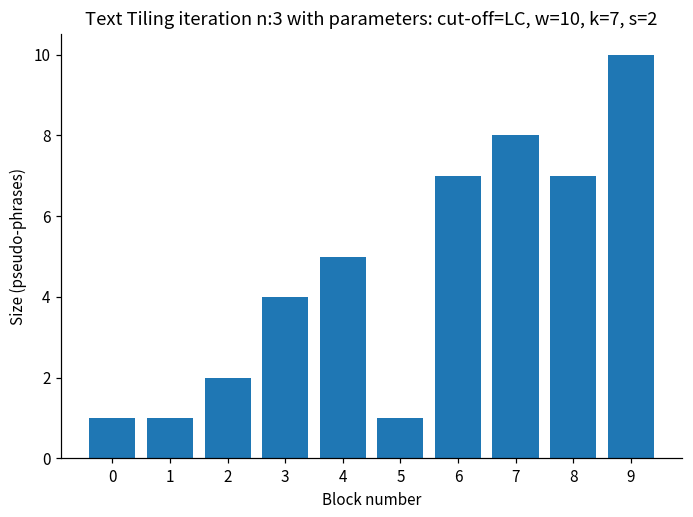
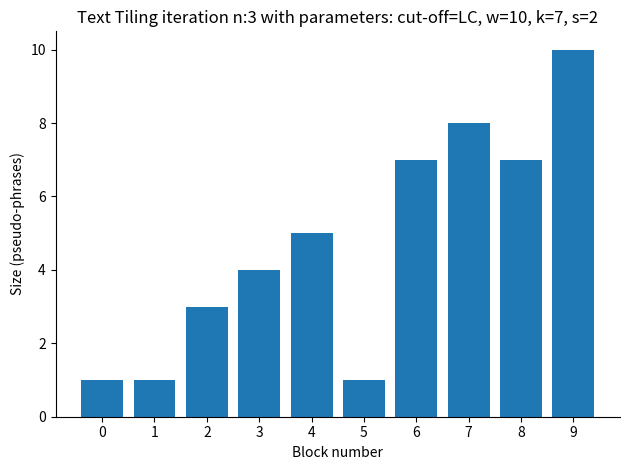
  {
    "0": 1,
    "1": 1,
-   "2": 2,
+   "2": 3,
    "3": 4,
    "4": 5,
    "5": 1,
    "6": 7,
    "7": 8,
    "8": 7,
    "9": 10
  }
